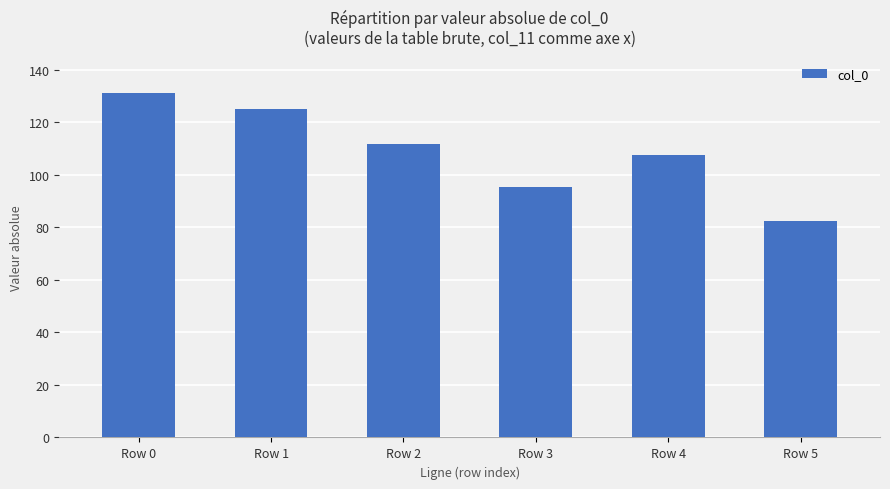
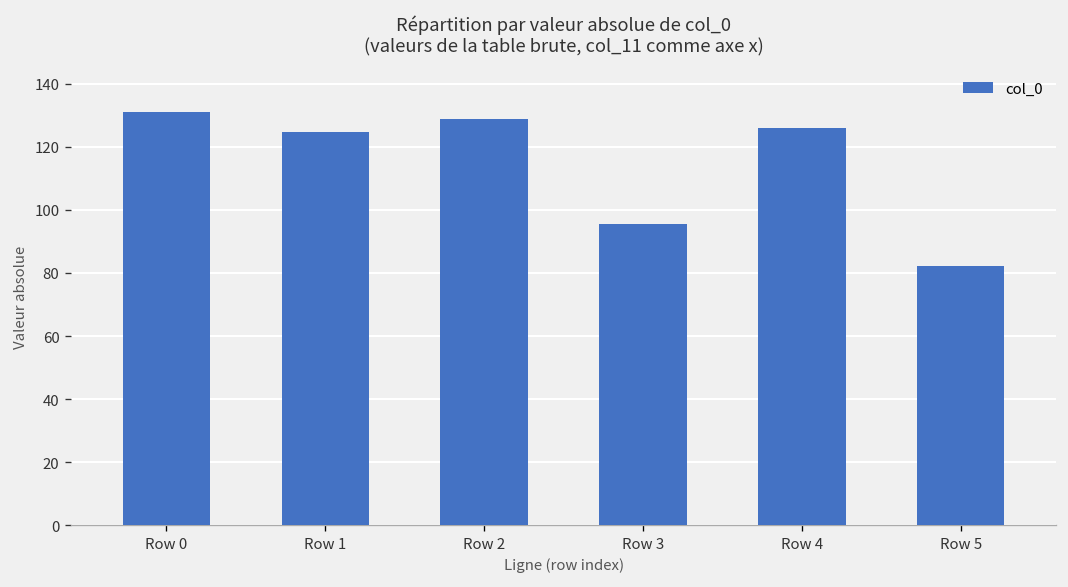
  {
    "Row 0": 131,
    "Row 1": 125,
-   "Row 2": 112,
+   "Row 2": 129,
    "Row 3": 95,
-   "Row 4": 107,
+   "Row 4": 126,
    "Row 5": 82
  }
